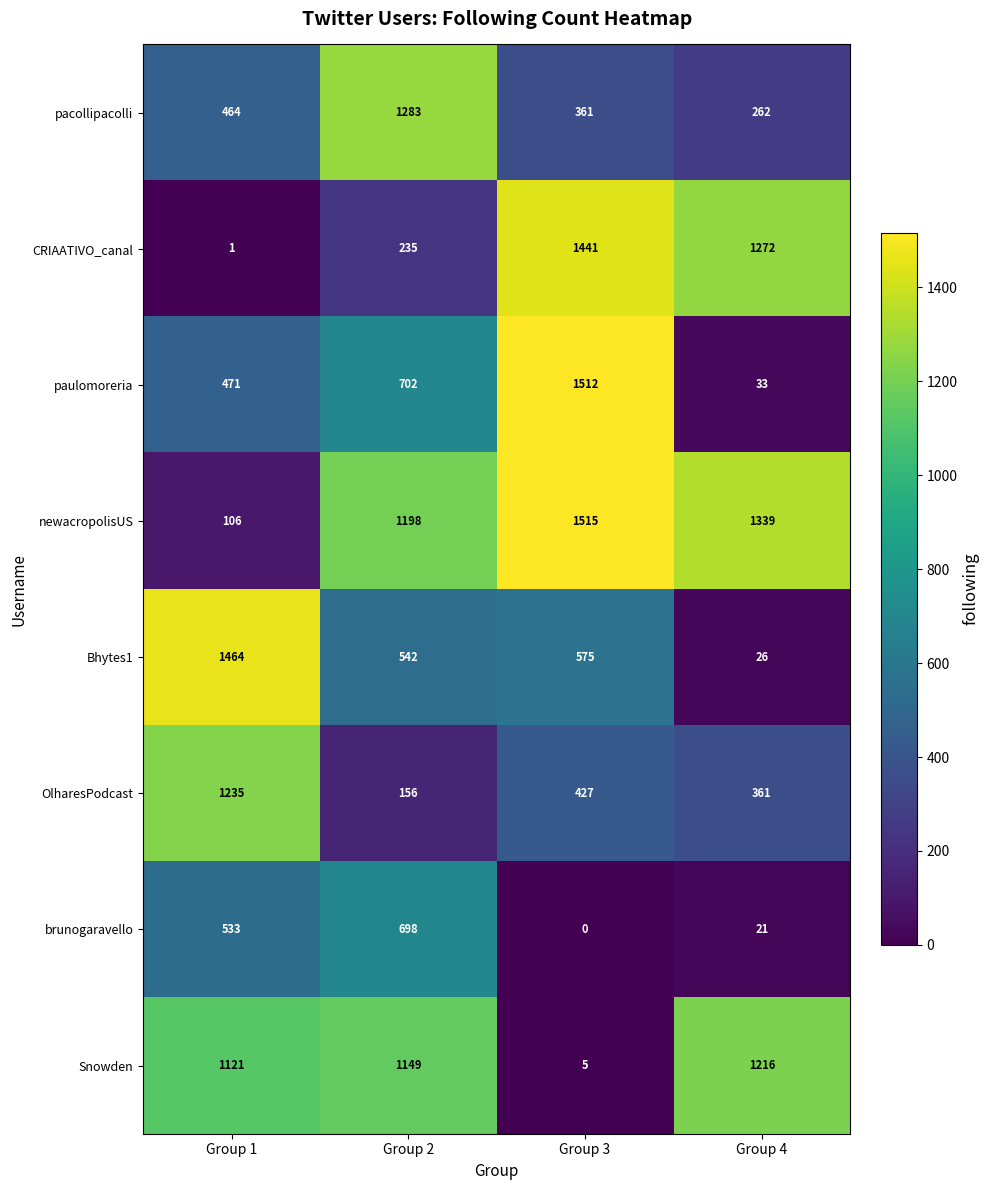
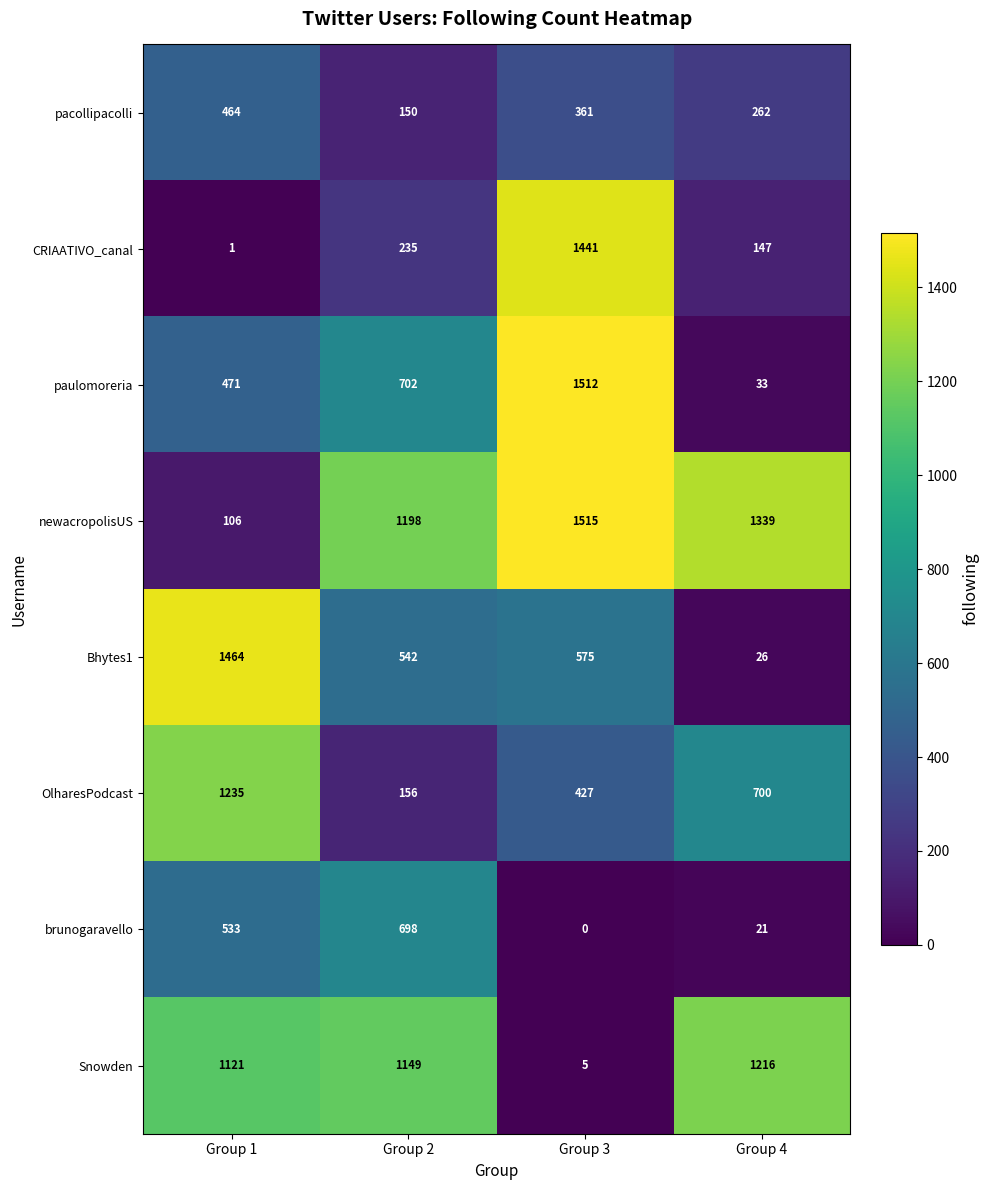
  {
    "pacollipacolli": {
      "Group 1": 464,
-     "Group 2": 1283,
+     "Group 2": 150,
      "Group 3": 361,
      "Group 4": 262
    },
    "CRIAATIVO_canal": {
      "Group 1": 1,
      "Group 2": 235,
      "Group 3": 1441,
-     "Group 4": 1272
+     "Group 4": 147
    },
    "paulomoreria": {
      "Group 1": 471,
      "Group 2": 702,
      "Group 3": 1512,
      "Group 4": 33
    },
    "newacropolisUS": {
      "Group 1": 106,
      "Group 2": 1198,
      "Group 3": 1515,
      "Group 4": 1339
    },
    "Bhytes1": {
      "Group 1": 1464,
      "Group 2": 542,
      "Group 3": 575,
      "Group 4": 26
    },
    "OlharesPodcast": {
      "Group 1": 1235,
      "Group 2": 156,
      "Group 3": 427,
-     "Group 4": 361
+     "Group 4": 700
    },
    "brunogaravello": {
      "Group 1": 533,
      "Group 2": 698,
      "Group 3": 0,
      "Group 4": 21
    },
    "Snowden": {
      "Group 1": 1121,
      "Group 2": 1149,
      "Group 3": 5,
      "Group 4": 1216
    }
  }
